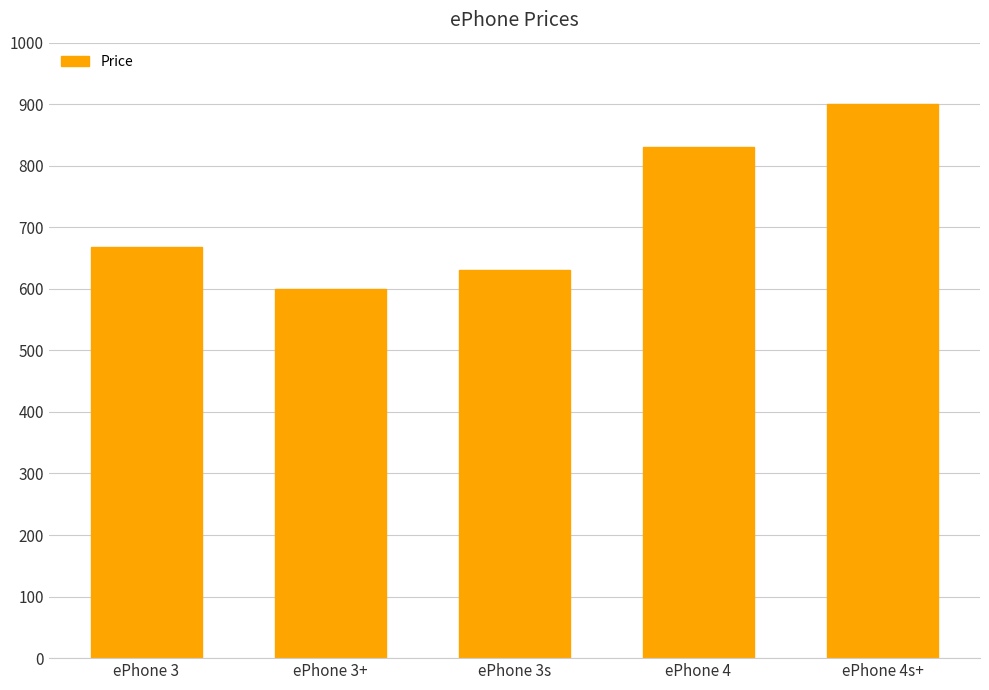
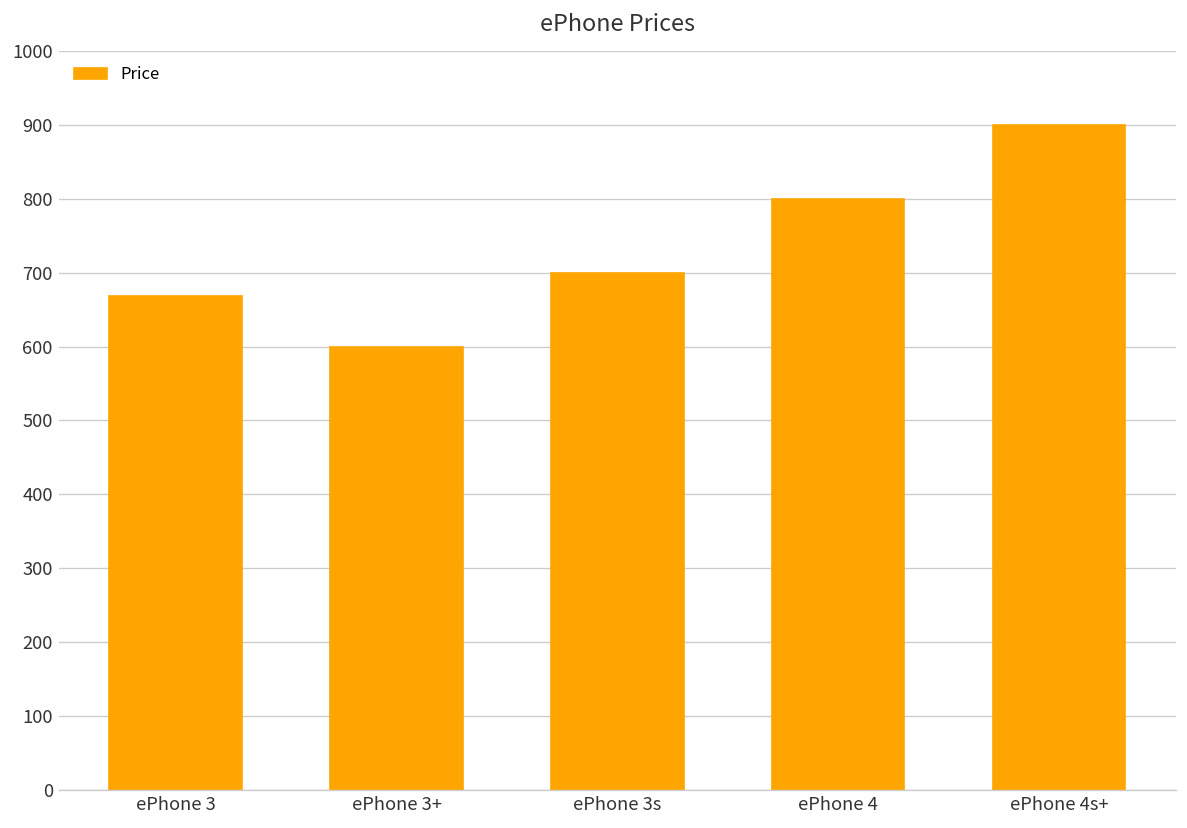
  {
    "ePhone 3": 670,
    "ePhone 3+": 600,
-   "ePhone 3s": 630,
-   "ePhone 4": 830,
+   "ePhone 3s": 700,
+   "ePhone 4": 800,
    "ePhone 4s+": 900
  }
